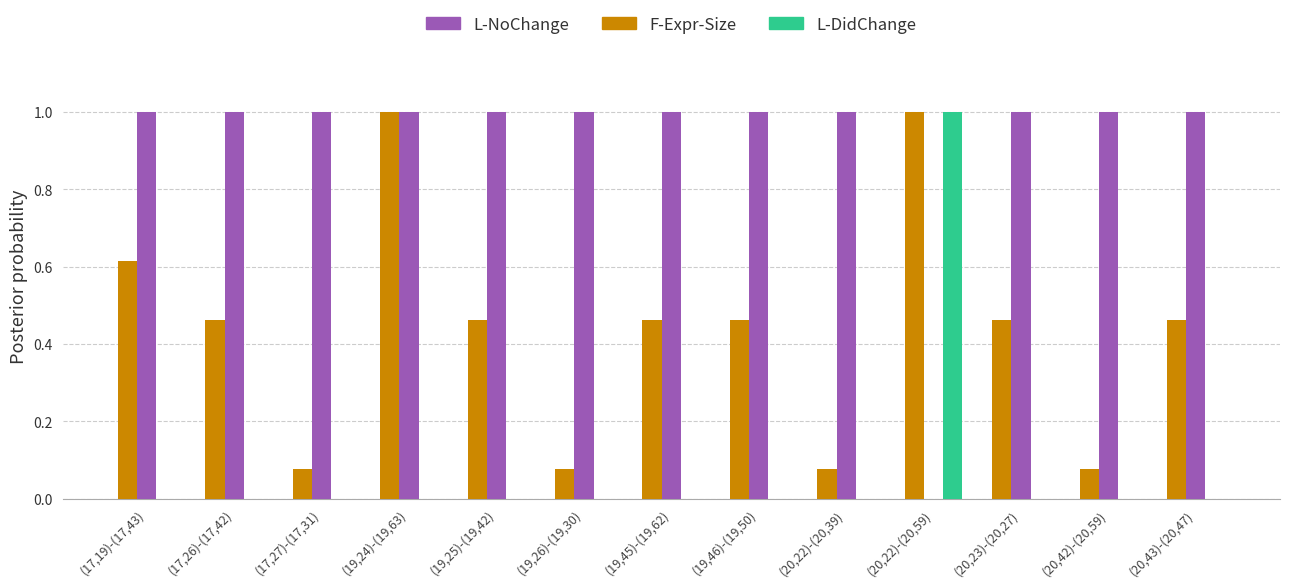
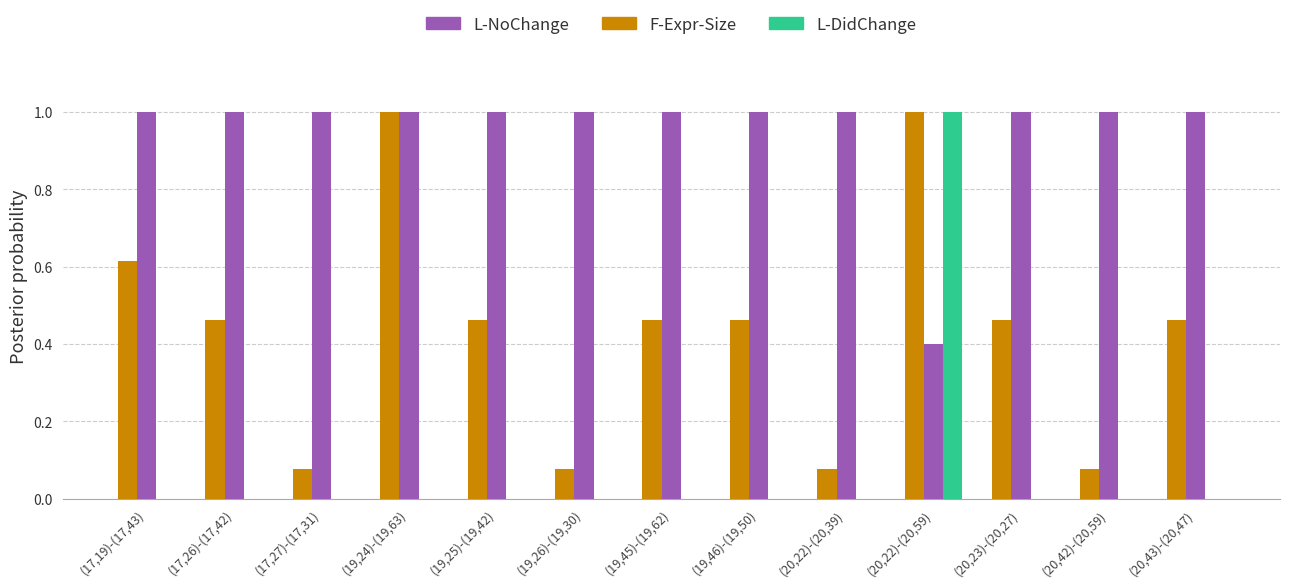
  {
    "F-Expr-Size": {
      "(17,19)-(17,43)": 0.62,
      "(17,26)-(17,42)": 0.46,
      "(17,27)-(17,31)": 0.08,
      "(19,24)-(19,63)": 1.0,
      "(19,25)-(19,42)": 0.46,
      "(19,26)-(19,30)": 0.08,
      "(19,45)-(19,62)": 0.46,
      "(19,46)-(19,50)": 0.46,
      "(20,22)-(20,39)": 0.08,
      "(20,22)-(20,59)": 1.0,
      "(20,23)-(20,27)": 0.46,
      "(20,42)-(20,59)": 0.08,
      "(20,43)-(20,47)": 0.46
    },
    "L-NoChange": {
      "(17,19)-(17,43)": 1.0,
      "(17,26)-(17,42)": 1.0,
      "(17,27)-(17,31)": 1.0,
      "(19,24)-(19,63)": 1.0,
      "(19,25)-(19,42)": 1.0,
      "(19,26)-(19,30)": 1.0,
      "(19,45)-(19,62)": 1.0,
      "(19,46)-(19,50)": 1.0,
      "(20,22)-(20,39)": 1.0,
-     "(20,22)-(20,59)": 0.0,
+     "(20,22)-(20,59)": 0.4,
      "(20,23)-(20,27)": 1.0,
      "(20,42)-(20,59)": 1.0,
      "(20,43)-(20,47)": 1.0
    },
    "L-DidChange": {
      "(17,19)-(17,43)": 0.0,
      "(17,26)-(17,42)": 0.0,
      "(17,27)-(17,31)": 0.0,
      "(19,24)-(19,63)": 0.0,
      "(19,25)-(19,42)": 0.0,
      "(19,26)-(19,30)": 0.0,
      "(19,45)-(19,62)": 0.0,
      "(19,46)-(19,50)": 0.0,
      "(20,22)-(20,39)": 0.0,
      "(20,22)-(20,59)": 1.0,
      "(20,23)-(20,27)": 0.0,
      "(20,42)-(20,59)": 0.0,
      "(20,43)-(20,47)": 0.0
    }
  }
